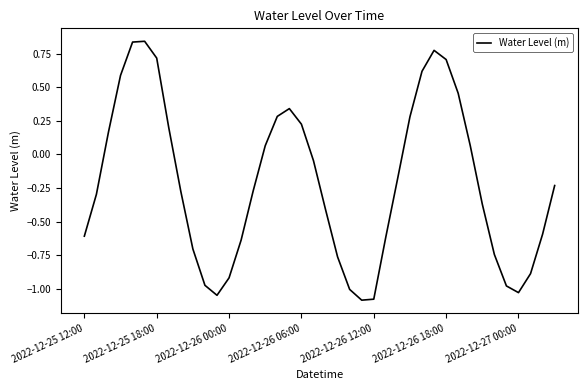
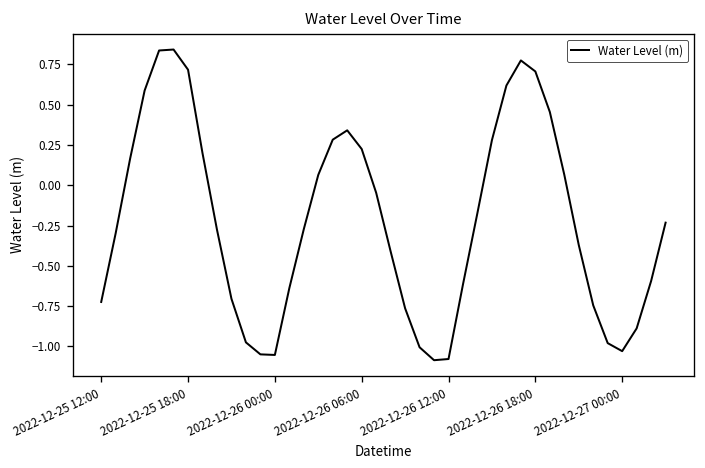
  {
-   "2022-12-25 12:00": -0.61,
+   "2022-12-25 12:00": -0.72,
    "2022-12-25 18:00": 0.72,
-   "2022-12-26 00:00": -0.92,
+   "2022-12-26 00:00": -1.05,
    "2022-12-26 06:00": 0.23,
    "2022-12-26 12:00": -1.08,
    "2022-12-26 18:00": 0.71,
    "2022-12-27 00:00": -1.03
  }
